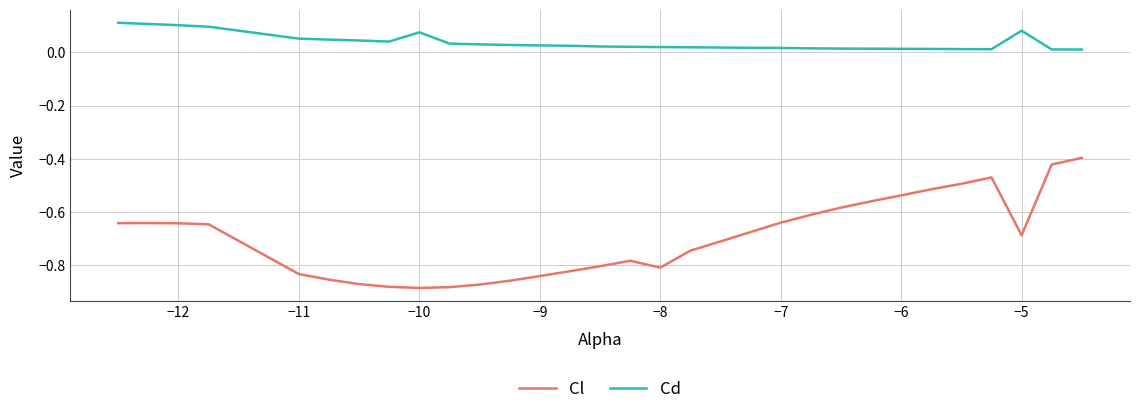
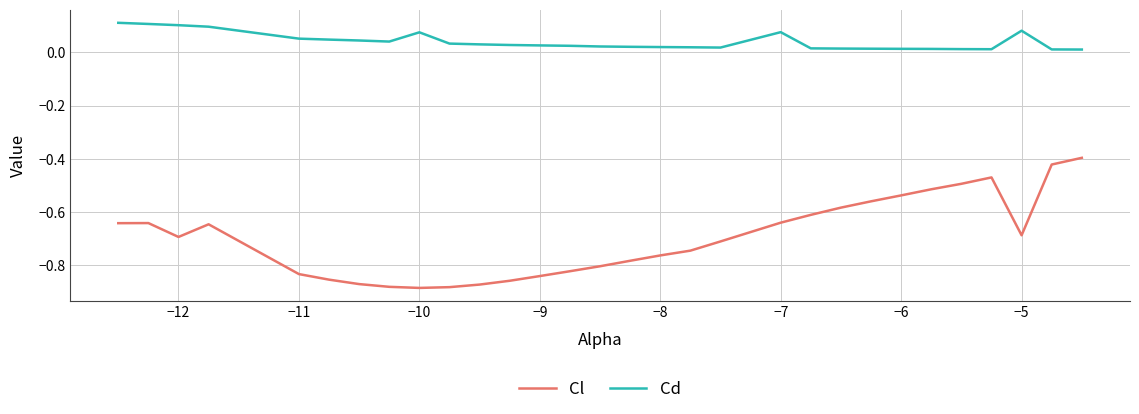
  {
    "Cl": {
-     "−12": -0.64,
+     "−12": -0.69,
      "−11": -0.83,
      "−10": -0.89,
      "−9": -0.84,
-     "−8": -0.81,
+     "−8": -0.76,
      "−7": -0.64,
      "−6": -0.54,
      "−5": -0.69
    },
    "Cd": {
      "−12": 0.10,
      "−11": 0.05,
      "−10": 0.08,
      "−9": 0.03,
      "−8": 0.02,
-     "−7": 0.02,
+     "−7": 0.08,
      "−6": 0.01,
      "−5": 0.08
    }
  }
